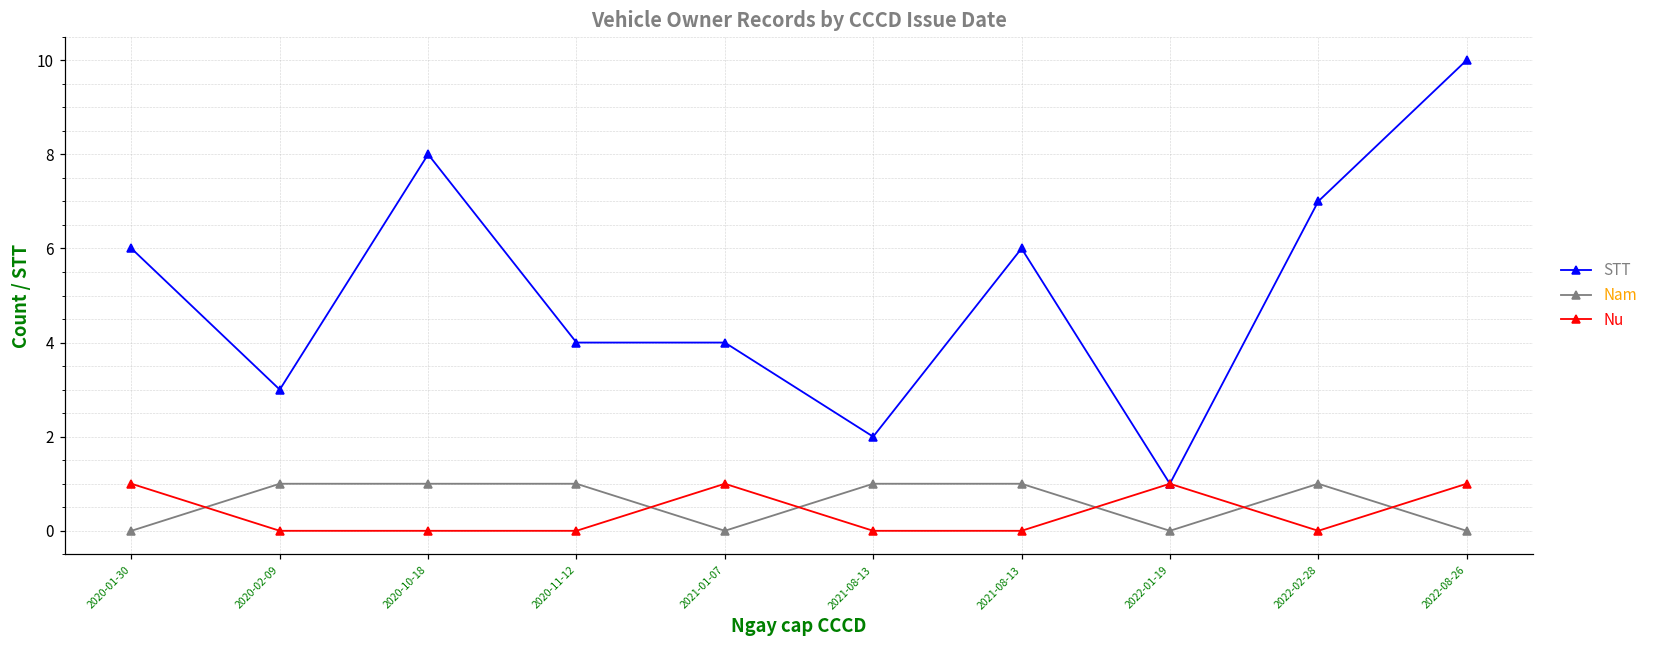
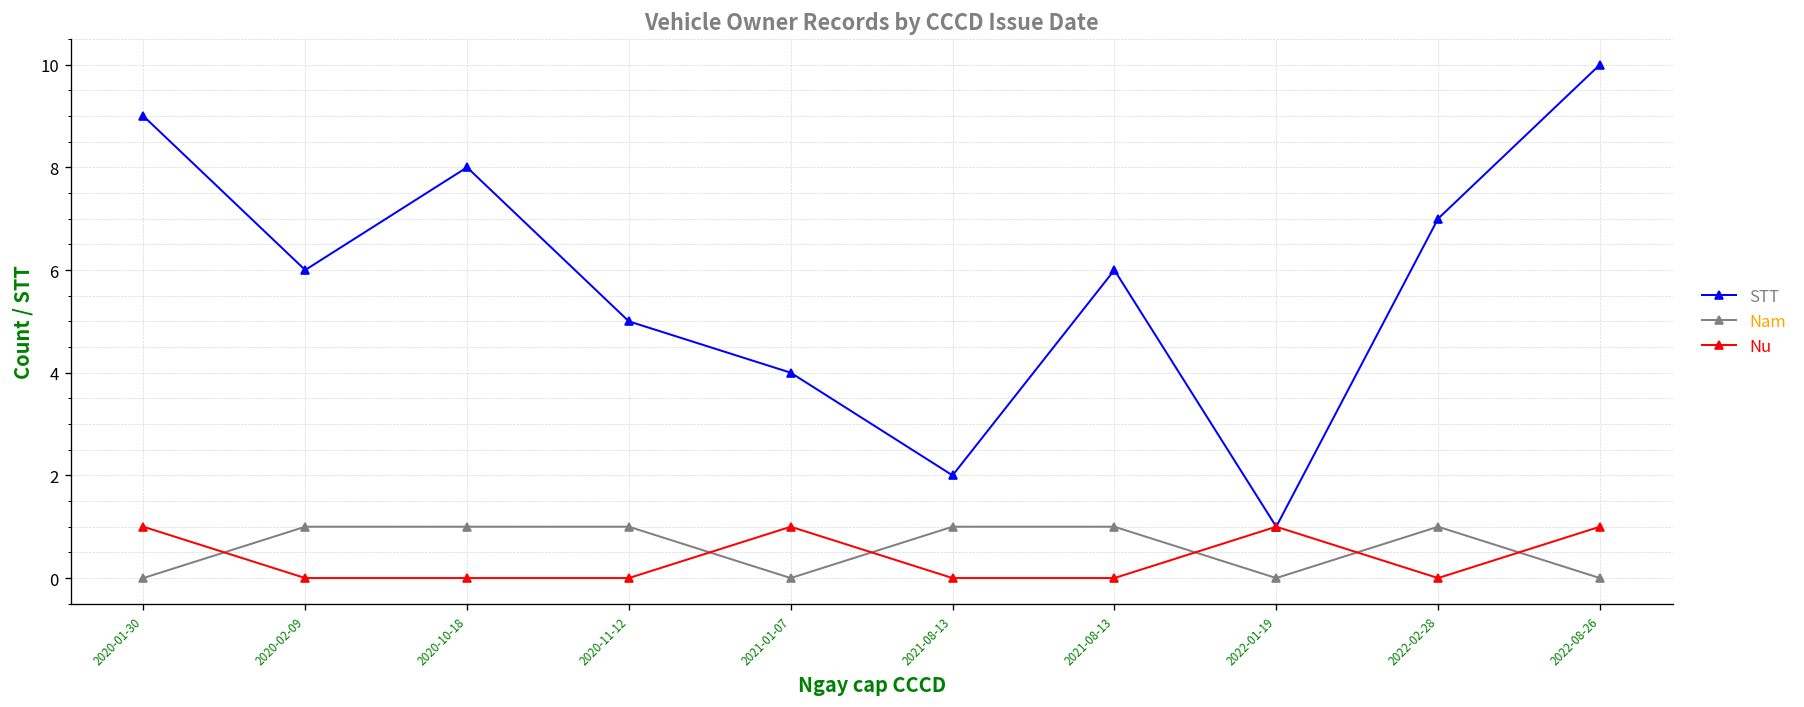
  {
    "STT": {
-     "2020-01-30": 6,
-     "2020-02-09": 3,
+     "2020-01-30": 9,
+     "2020-02-09": 6,
      "2020-10-18": 8,
-     "2020-11-12": 4,
+     "2020-11-12": 5,
      "2021-01-07": 4,
      "2022-02-28": 7,
      "2022-08-26": 10
    },
    "Nam": {
      "2020-01-30": 0,
      "2020-02-09": 1,
      "2020-10-18": 1,
      "2020-11-12": 1,
      "2021-01-07": 0,
      "2022-01-19": 0,
      "2022-02-28": 1,
      "2022-08-26": 0
    },
    "Nu": {
      "2020-01-30": 1,
      "2020-02-09": 0,
      "2020-10-18": 0,
      "2020-11-12": 0,
      "2021-01-07": 1,
      "2022-02-28": 0,
      "2022-08-26": 1
    }
  }
